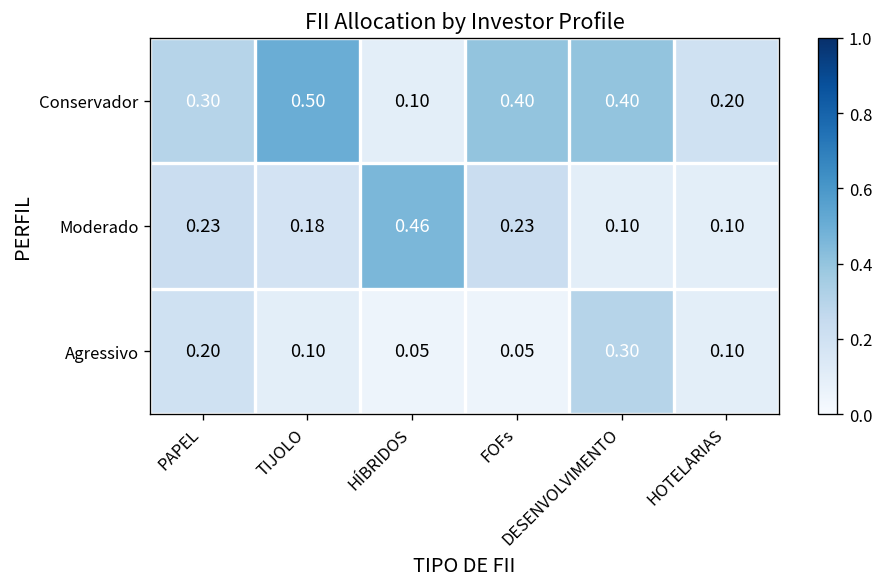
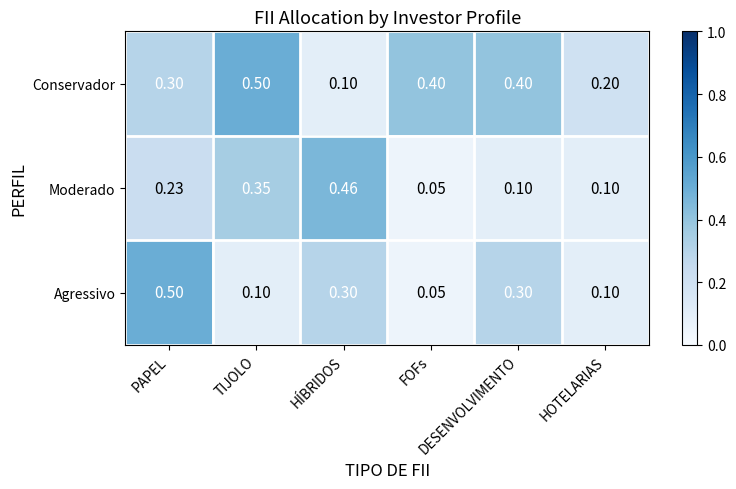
  {
    "Conservador": {
      "PAPEL": 0.30,
      "TIJOLO": 0.50,
      "HÍBRIDOS": 0.10,
      "FOFs": 0.40,
      "DESENVOLVIMENTO": 0.40,
      "HOTELARIAS": 0.20
    },
    "Moderado": {
      "PAPEL": 0.23,
-     "TIJOLO": 0.18,
+     "TIJOLO": 0.35,
      "HÍBRIDOS": 0.46,
-     "FOFs": 0.23,
+     "FOFs": 0.05,
      "DESENVOLVIMENTO": 0.10,
      "HOTELARIAS": 0.10
    },
    "Agressivo": {
-     "PAPEL": 0.20,
+     "PAPEL": 0.50,
      "TIJOLO": 0.10,
-     "HÍBRIDOS": 0.05,
+     "HÍBRIDOS": 0.30,
      "FOFs": 0.05,
      "DESENVOLVIMENTO": 0.30,
      "HOTELARIAS": 0.10
    }
  }
